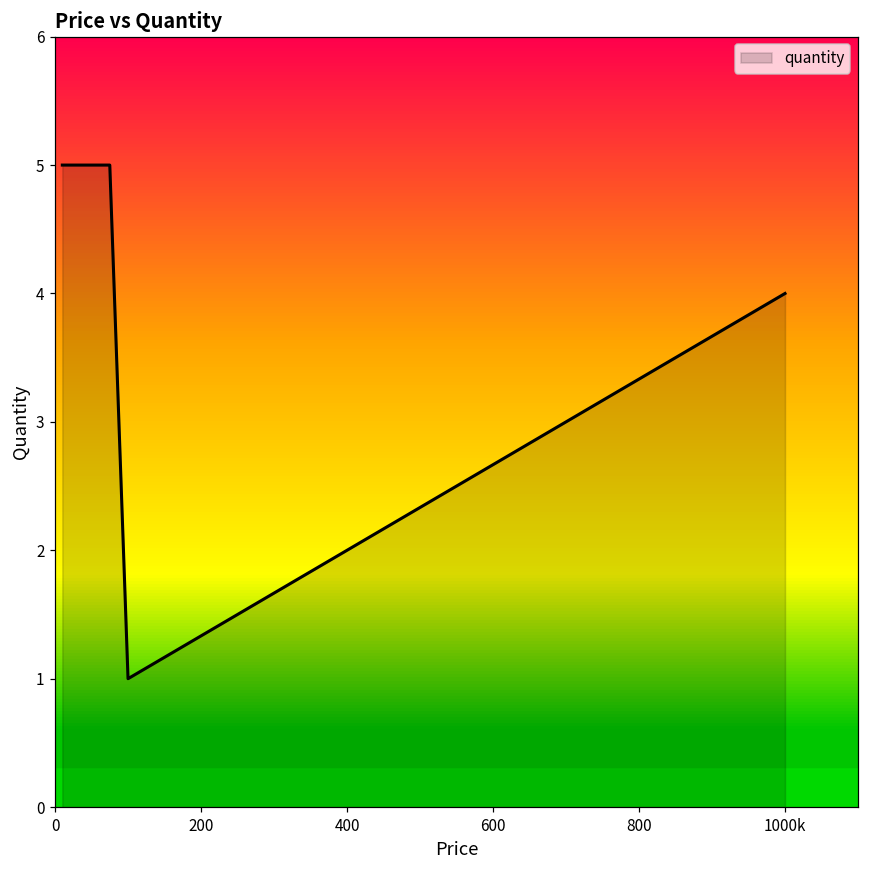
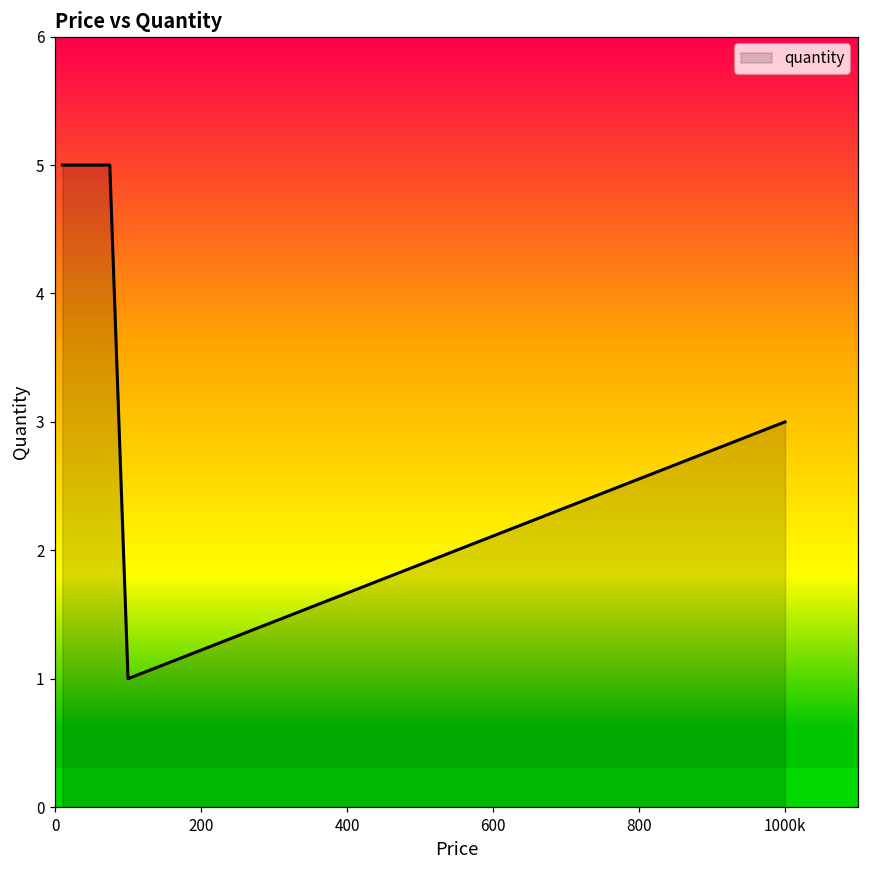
  {
-   "1000k": 4
+   "1000k": 3
  }
